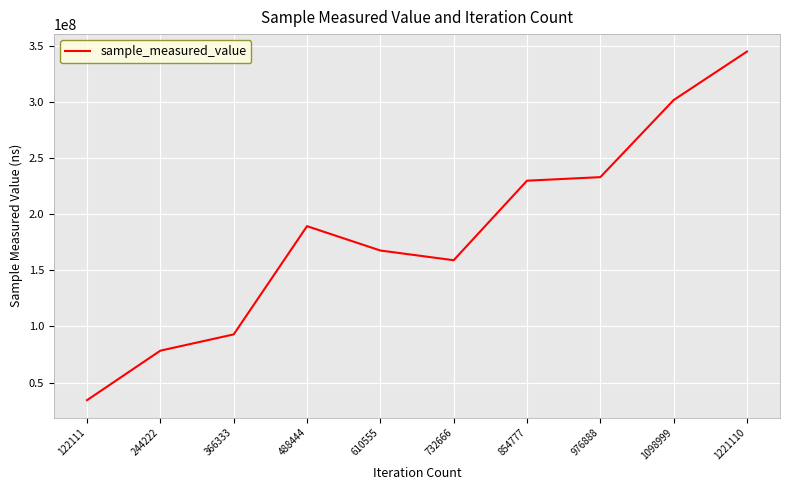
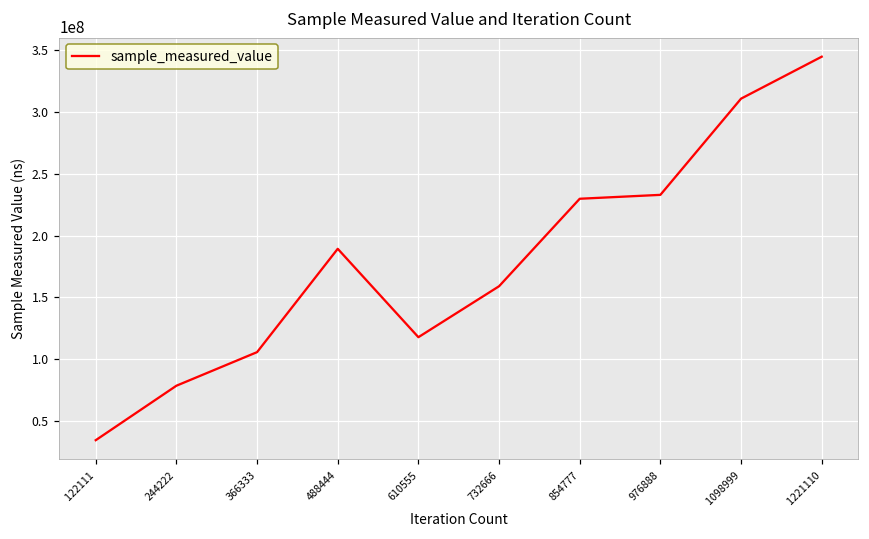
  {
    "122111": 34000000,
    "244222": 78000000,
-   "366333": 93000000,
+   "366333": 106000000,
    "488444": 189000000,
-   "610555": 168000000,
+   "610555": 118000000,
    "732666": 159000000,
    "854777": 230000000,
    "976888": 233000000,
-   "1098999": 302000000,
+   "1098999": 311000000,
    "1221110": 345000000
  }
